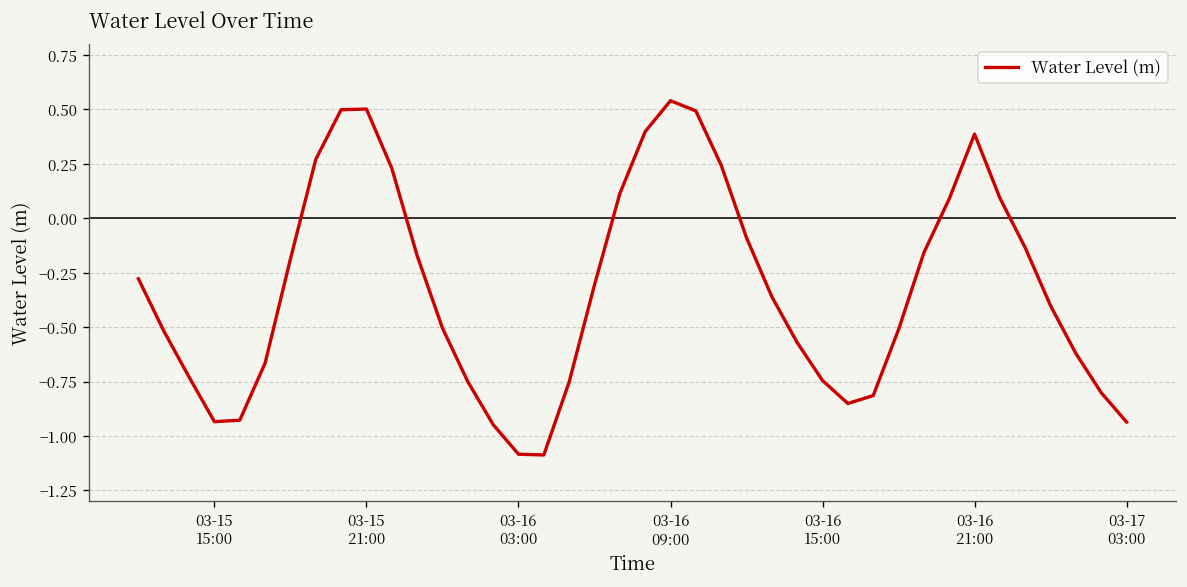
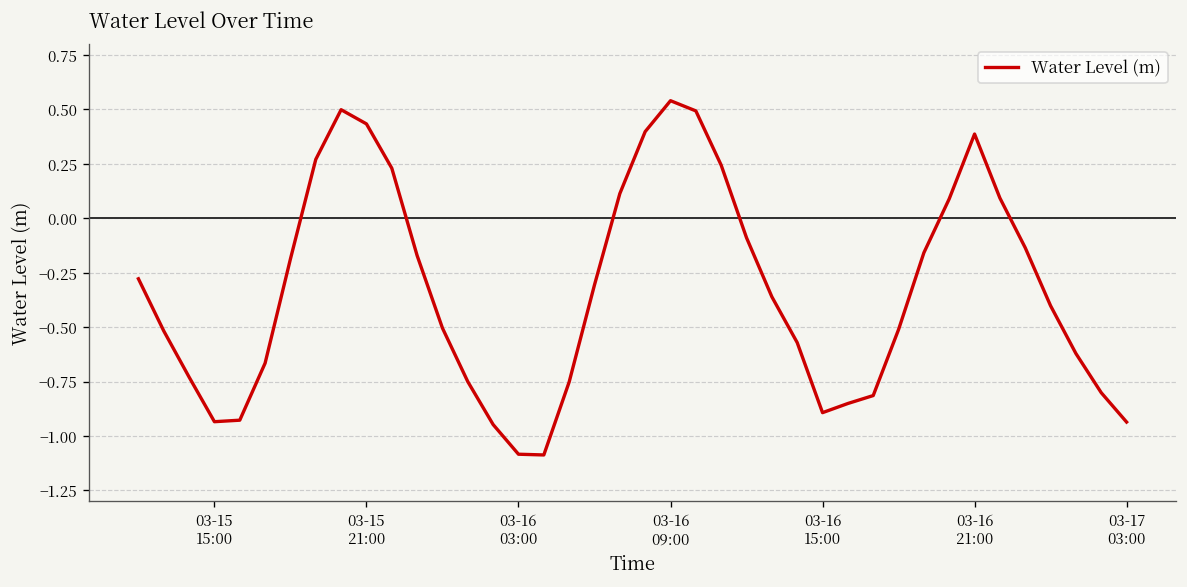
  {
    "03-15 15:00": -0.93,
-   "03-15 21:00": 0.50,
+   "03-15 21:00": 0.43,
    "03-16 03:00": -1.08,
    "03-16 09:00": 0.54,
-   "03-16 15:00": -0.75,
+   "03-16 15:00": -0.89,
    "03-16 21:00": 0.39,
    "03-17 03:00": -0.94
  }
